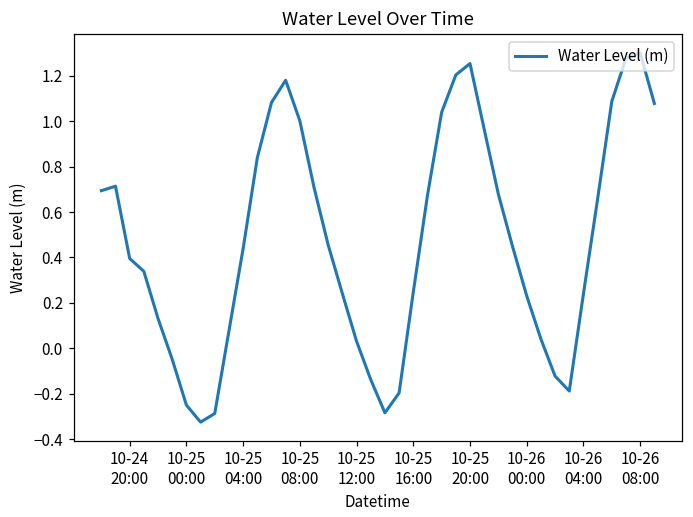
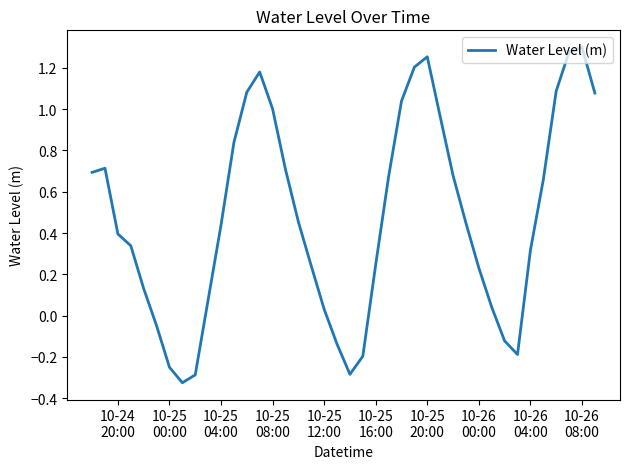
  {
    "10-24 20:00": 0.40,
    "10-25 00:00": -0.25,
    "10-25 04:00": 0.44,
    "10-25 08:00": 1.00,
    "10-25 12:00": 0.03,
    "10-25 16:00": 0.25,
    "10-25 20:00": 1.25,
    "10-26 00:00": 0.23,
-   "10-26 04:00": 0.24
+   "10-26 04:00": 0.32
  }
